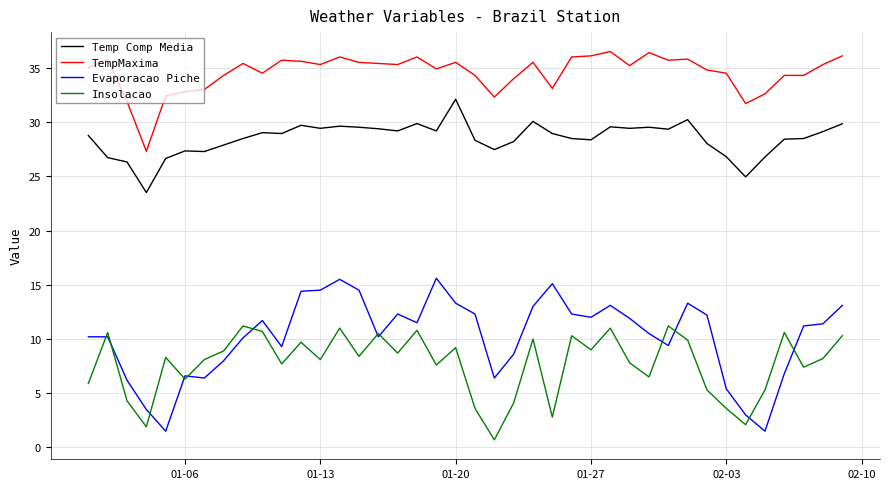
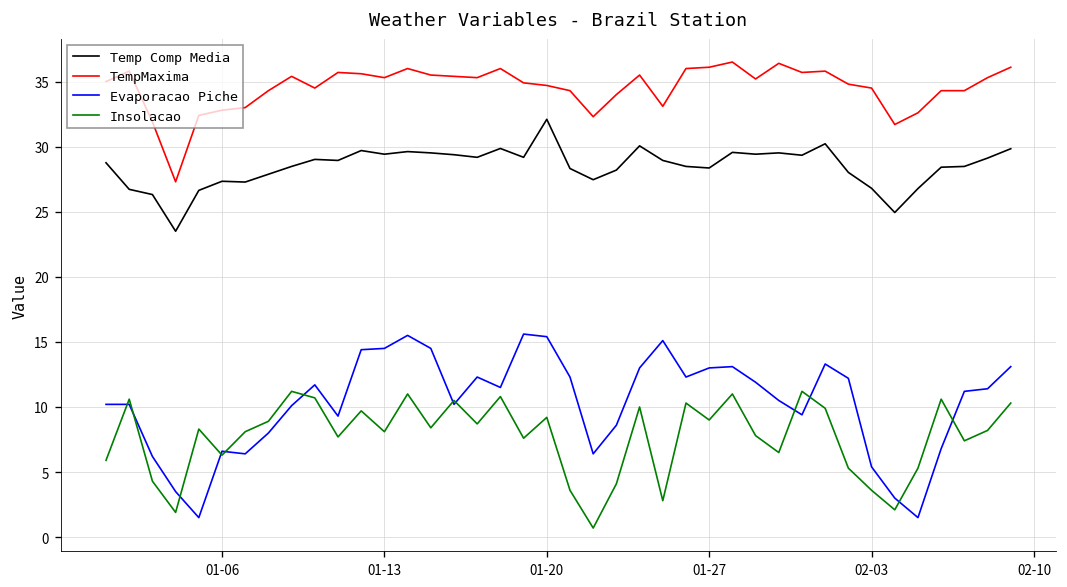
  {
    "Temp Comp Media": {
      "01-06": 27.3,
      "01-13": 29.4,
      "01-20": 32.1,
      "01-27": 28.4,
      "02-03": 26.8
    },
    "TempMaxima": {
      "01-13": 35.3,
-     "01-20": 35.5,
+     "01-20": 34.7,
      "01-27": 36.1,
      "02-03": 34.5
    },
    "Evaporacao Piche": {
      "01-06": 6.6,
      "01-13": 14.5,
-     "01-20": 13.3,
-     "01-27": 12,
+     "01-20": 15.4,
+     "01-27": 13,
      "02-03": 5.4
    },
    "Insolacao": {
      "01-06": 6.3,
      "01-13": 8.1,
      "01-20": 9.2,
      "01-27": 9.0,
      "02-03": 3.6
    }
  }
